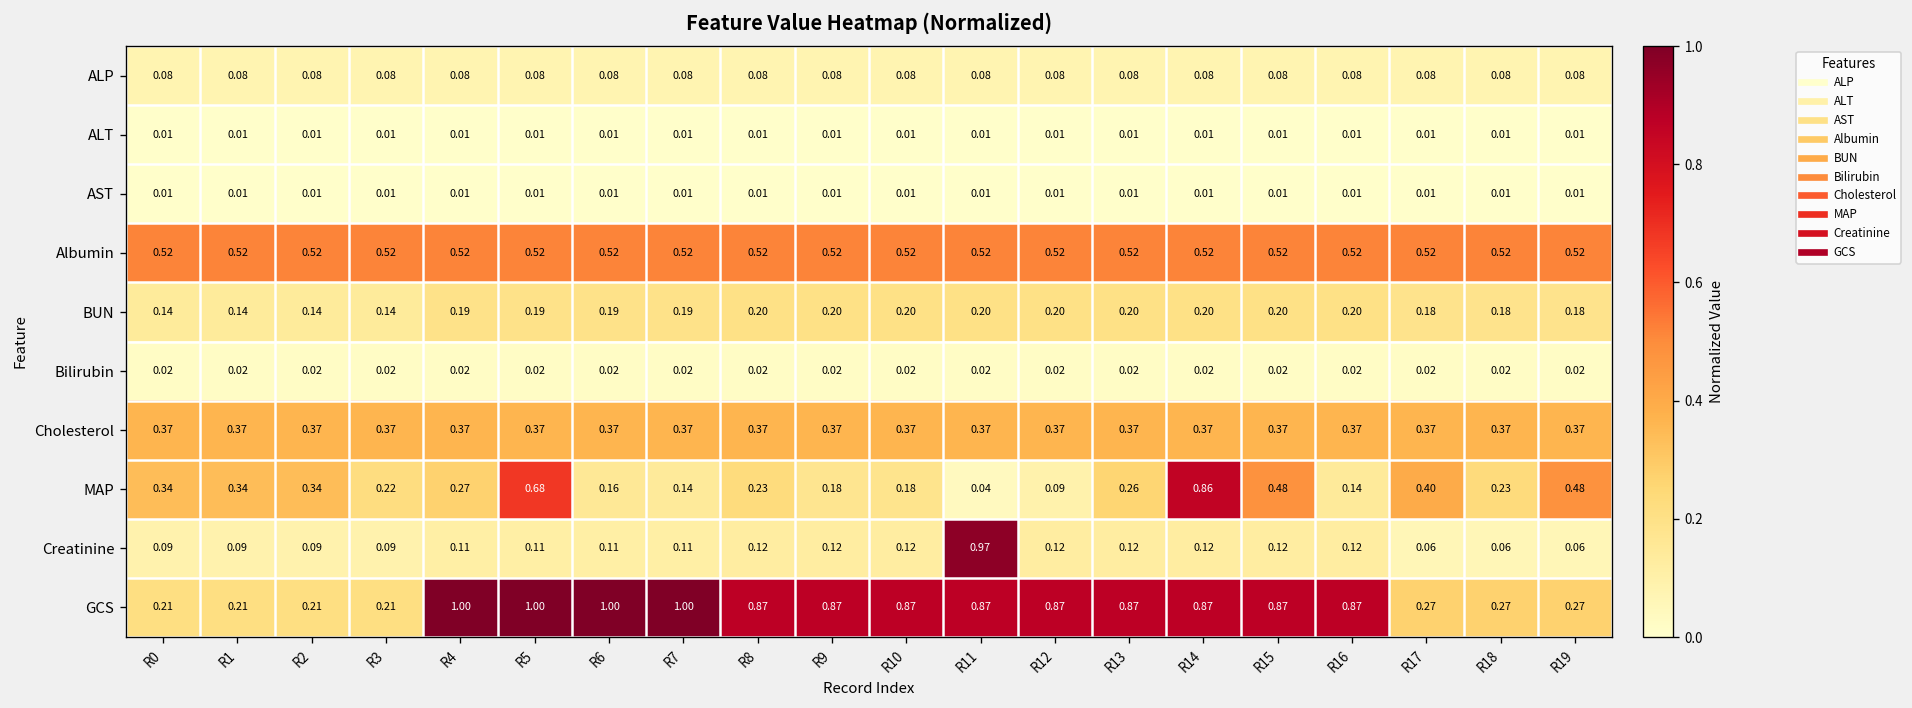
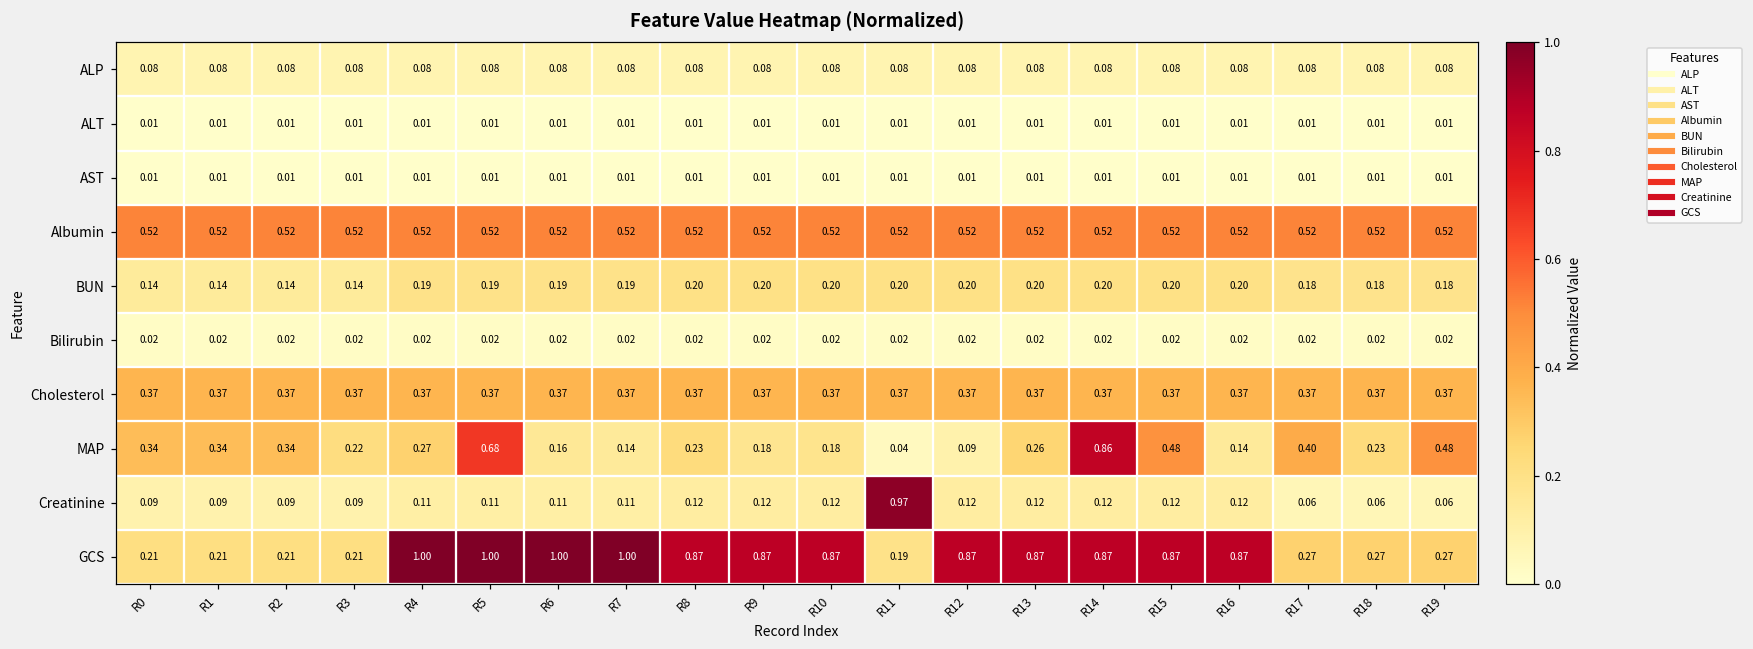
  {
    "ALP": {
      "R0": 0.08,
      "R1": 0.08,
      "R2": 0.08,
      "R3": 0.08,
      "R4": 0.08,
      "R5": 0.08,
      "R6": 0.08,
      "R7": 0.08,
      "R8": 0.08,
      "R9": 0.08,
      "R10": 0.08,
      "R11": 0.08,
      "R12": 0.08,
      "R13": 0.08,
      "R14": 0.08,
      "R15": 0.08,
      "R16": 0.08,
      "R17": 0.08,
      "R18": 0.08,
      "R19": 0.08
    },
    "ALT": {
      "R0": 0.01,
      "R1": 0.01,
      "R2": 0.01,
      "R3": 0.01,
      "R4": 0.01,
      "R5": 0.01,
      "R6": 0.01,
      "R7": 0.01,
      "R8": 0.01,
      "R9": 0.01,
      "R10": 0.01,
      "R11": 0.01,
      "R12": 0.01,
      "R13": 0.01,
      "R14": 0.01,
      "R15": 0.01,
      "R16": 0.01,
      "R17": 0.01,
      "R18": 0.01,
      "R19": 0.01
    },
    "AST": {
      "R0": 0.01,
      "R1": 0.01,
      "R2": 0.01,
      "R3": 0.01,
      "R4": 0.01,
      "R5": 0.01,
      "R6": 0.01,
      "R7": 0.01,
      "R8": 0.01,
      "R9": 0.01,
      "R10": 0.01,
      "R11": 0.01,
      "R12": 0.01,
      "R13": 0.01,
      "R14": 0.01,
      "R15": 0.01,
      "R16": 0.01,
      "R17": 0.01,
      "R18": 0.01,
      "R19": 0.01
    },
    "Albumin": {
      "R0": 0.52,
      "R1": 0.52,
      "R2": 0.52,
      "R3": 0.52,
      "R4": 0.52,
      "R5": 0.52,
      "R6": 0.52,
      "R7": 0.52,
      "R8": 0.52,
      "R9": 0.52,
      "R10": 0.52,
      "R11": 0.52,
      "R12": 0.52,
      "R13": 0.52,
      "R14": 0.52,
      "R15": 0.52,
      "R16": 0.52,
      "R17": 0.52,
      "R18": 0.52,
      "R19": 0.52
    },
    "BUN": {
      "R0": 0.14,
      "R1": 0.14,
      "R2": 0.14,
      "R3": 0.14,
      "R4": 0.19,
      "R5": 0.19,
      "R6": 0.19,
      "R7": 0.19,
      "R8": 0.20,
      "R9": 0.20,
      "R10": 0.20,
      "R11": 0.20,
      "R12": 0.20,
      "R13": 0.20,
      "R14": 0.20,
      "R15": 0.20,
      "R16": 0.20,
      "R17": 0.18,
      "R18": 0.18,
      "R19": 0.18
    },
    "Bilirubin": {
      "R0": 0.02,
      "R1": 0.02,
      "R2": 0.02,
      "R3": 0.02,
      "R4": 0.02,
      "R5": 0.02,
      "R6": 0.02,
      "R7": 0.02,
      "R8": 0.02,
      "R9": 0.02,
      "R10": 0.02,
      "R11": 0.02,
      "R12": 0.02,
      "R13": 0.02,
      "R14": 0.02,
      "R15": 0.02,
      "R16": 0.02,
      "R17": 0.02,
      "R18": 0.02,
      "R19": 0.02
    },
    "Cholesterol": {
      "R0": 0.37,
      "R1": 0.37,
      "R2": 0.37,
      "R3": 0.37,
      "R4": 0.37,
      "R5": 0.37,
      "R6": 0.37,
      "R7": 0.37,
      "R8": 0.37,
      "R9": 0.37,
      "R10": 0.37,
      "R11": 0.37,
      "R12": 0.37,
      "R13": 0.37,
      "R14": 0.37,
      "R15": 0.37,
      "R16": 0.37,
      "R17": 0.37,
      "R18": 0.37,
      "R19": 0.37
    },
    "MAP": {
      "R0": 0.34,
      "R1": 0.34,
      "R2": 0.34,
      "R3": 0.22,
      "R4": 0.27,
      "R5": 0.68,
      "R6": 0.16,
      "R7": 0.14,
      "R8": 0.23,
      "R9": 0.18,
      "R10": 0.18,
      "R11": 0.04,
      "R12": 0.09,
      "R13": 0.26,
      "R14": 0.86,
      "R15": 0.48,
      "R16": 0.14,
      "R17": 0.40,
      "R18": 0.23,
      "R19": 0.48
    },
    "Creatinine": {
      "R0": 0.09,
      "R1": 0.09,
      "R2": 0.09,
      "R3": 0.09,
      "R4": 0.11,
      "R5": 0.11,
      "R6": 0.11,
      "R7": 0.11,
      "R8": 0.12,
      "R9": 0.12,
      "R10": 0.12,
      "R11": 0.97,
      "R12": 0.12,
      "R13": 0.12,
      "R14": 0.12,
      "R15": 0.12,
      "R16": 0.12,
      "R17": 0.06,
      "R18": 0.06,
      "R19": 0.06
    },
    "GCS": {
      "R0": 0.21,
      "R1": 0.21,
      "R2": 0.21,
      "R3": 0.21,
      "R4": 1.00,
      "R5": 1.00,
      "R6": 1.00,
      "R7": 1.00,
      "R8": 0.87,
      "R9": 0.87,
      "R10": 0.87,
-     "R11": 0.87,
+     "R11": 0.19,
      "R12": 0.87,
      "R13": 0.87,
      "R14": 0.87,
      "R15": 0.87,
      "R16": 0.87,
      "R17": 0.27,
      "R18": 0.27,
      "R19": 0.27
    }
  }
